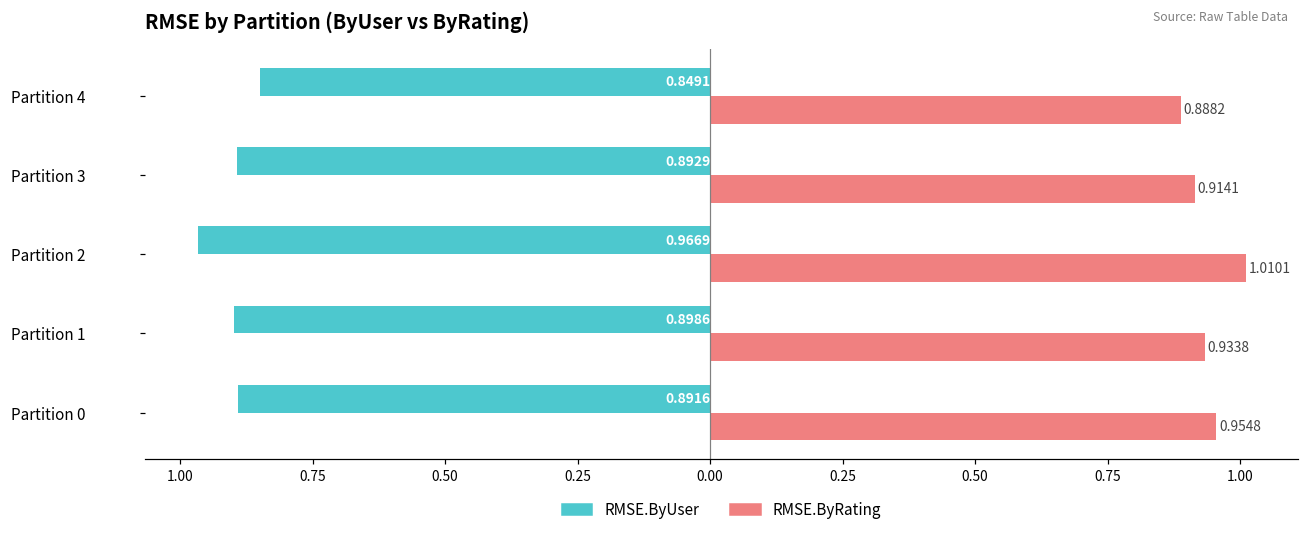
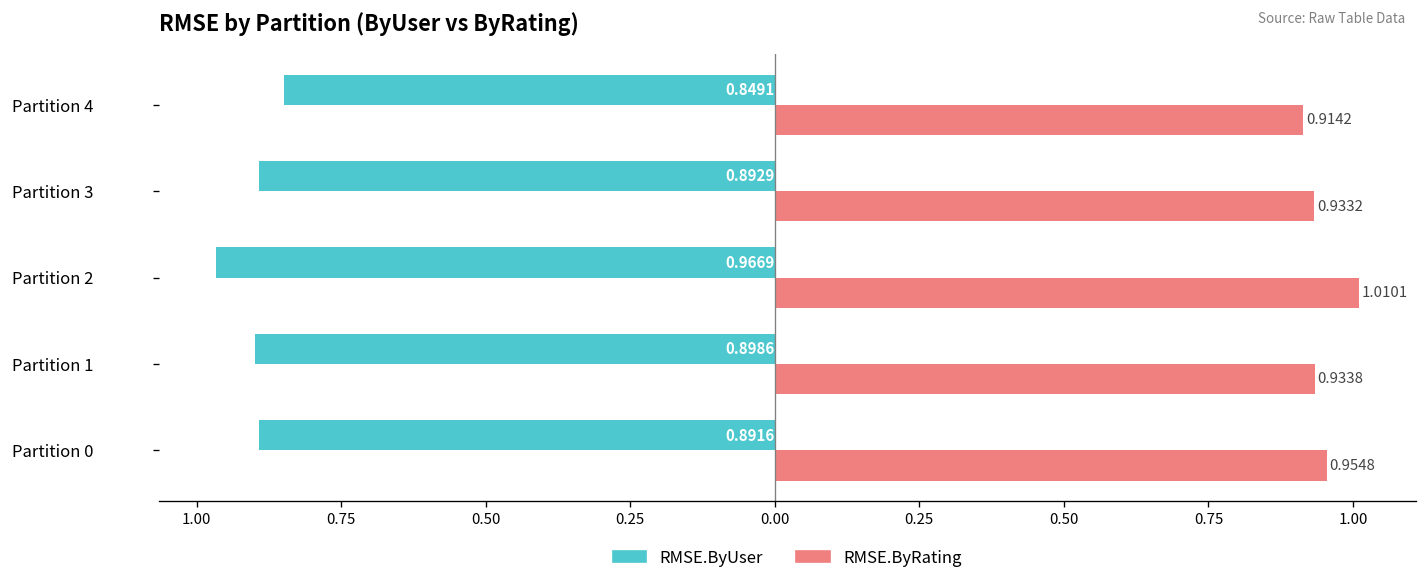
  {
    "RMSE.ByRating": {
-     "Partition 4": 0.8882,
-     "Partition 3": 0.9141,
+     "Partition 4": 0.9142,
+     "Partition 3": 0.9332,
      "Partition 2": 1.0101,
      "Partition 1": 0.9338,
      "Partition 0": 0.9548
    }
  }
